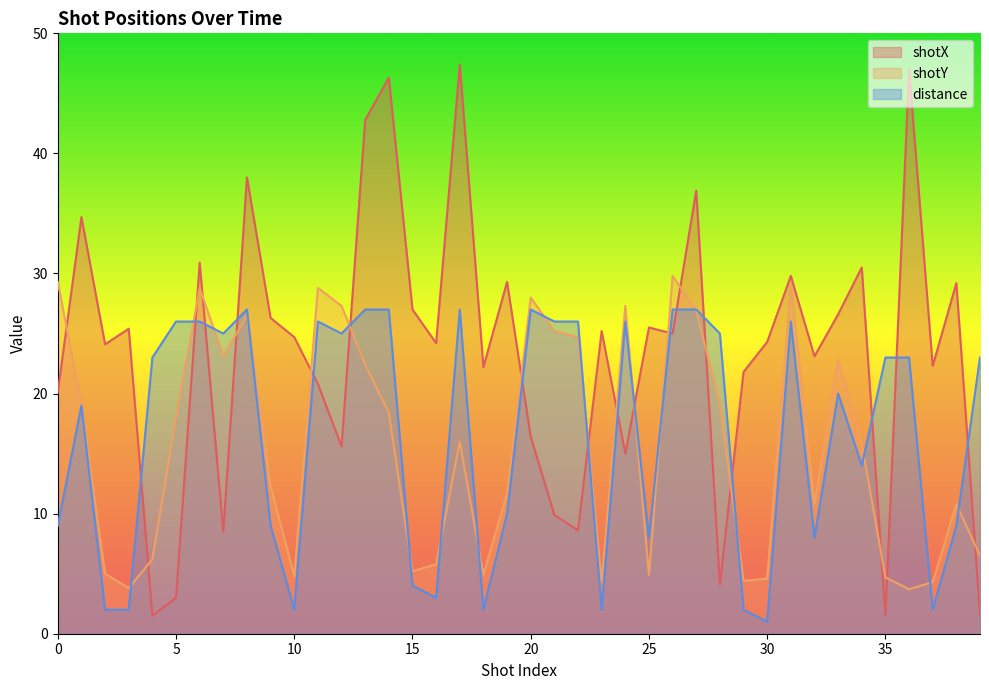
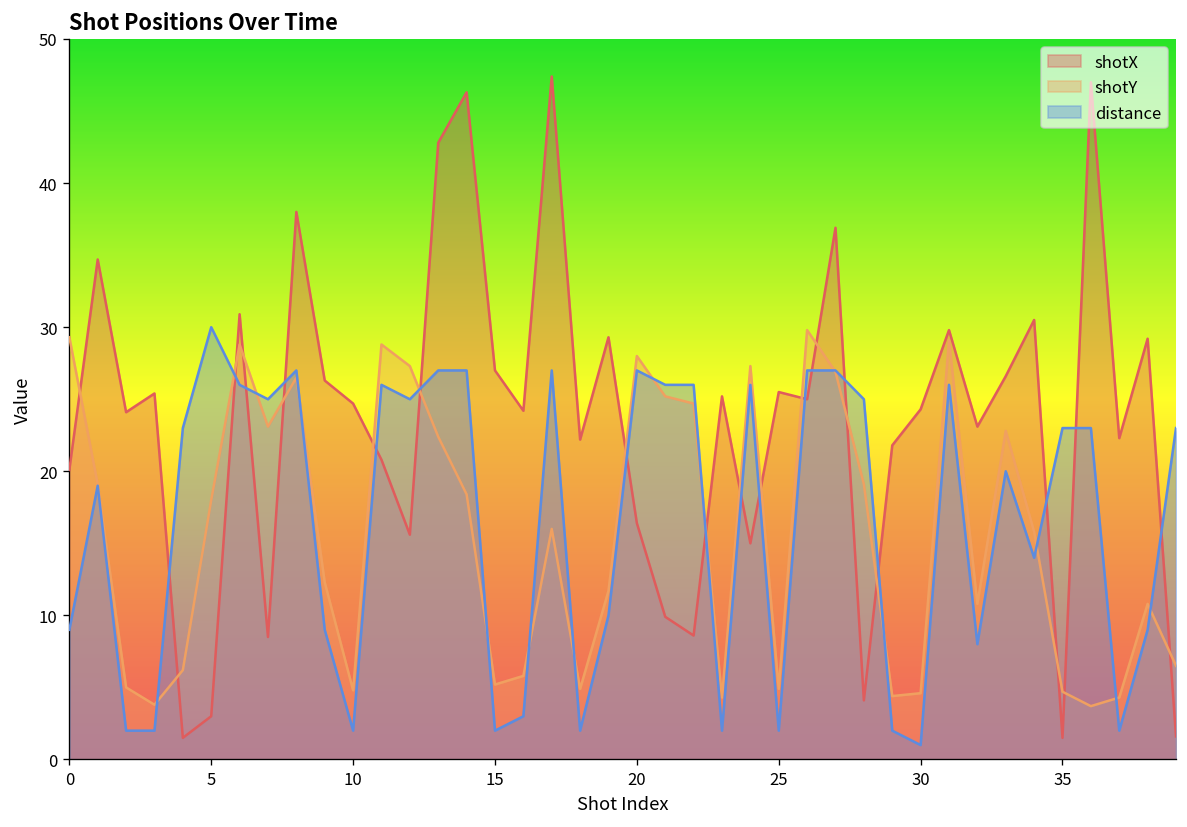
  {
    "distance": {
      "0": 9,
-     "5": 26,
+     "5": 30,
      "10": 2,
-     "15": 4,
+     "15": 2,
      "20": 27,
-     "25": 8,
+     "25": 2,
      "30": 1,
      "35": 23
    }
  }
